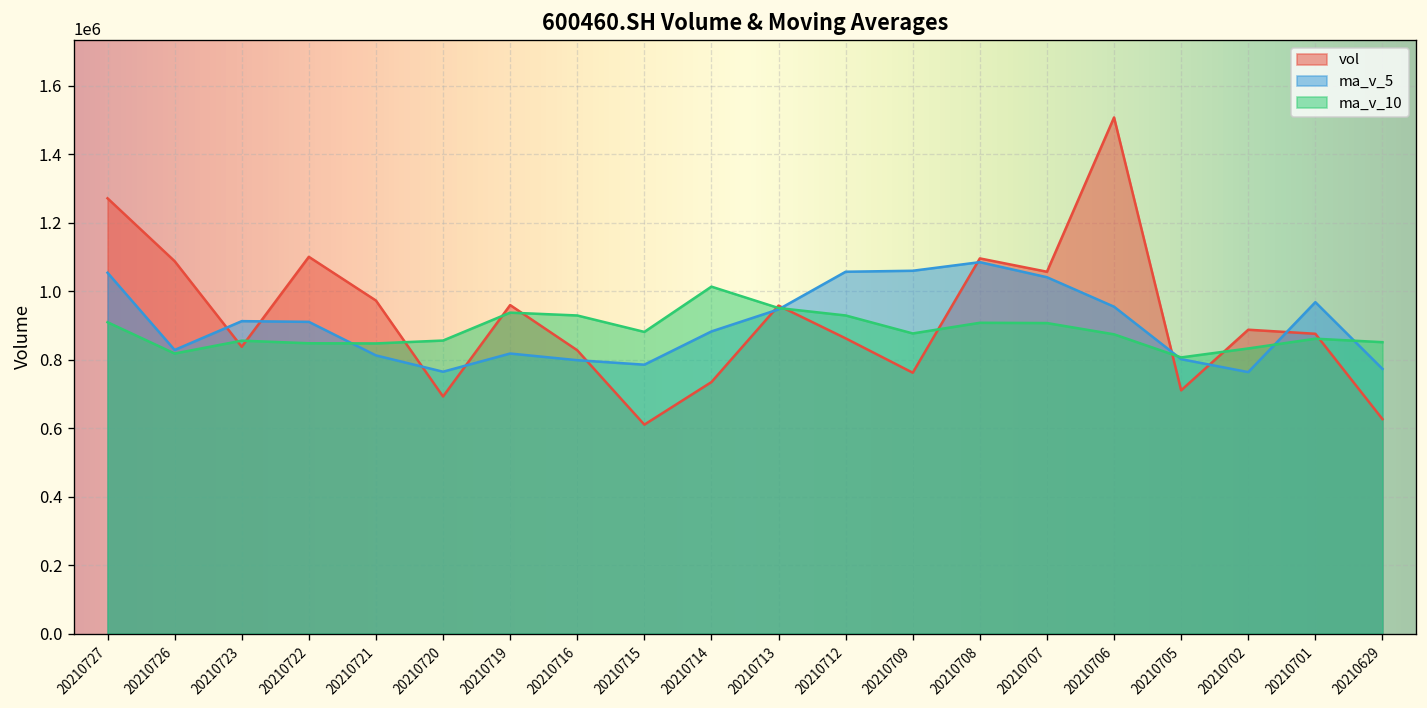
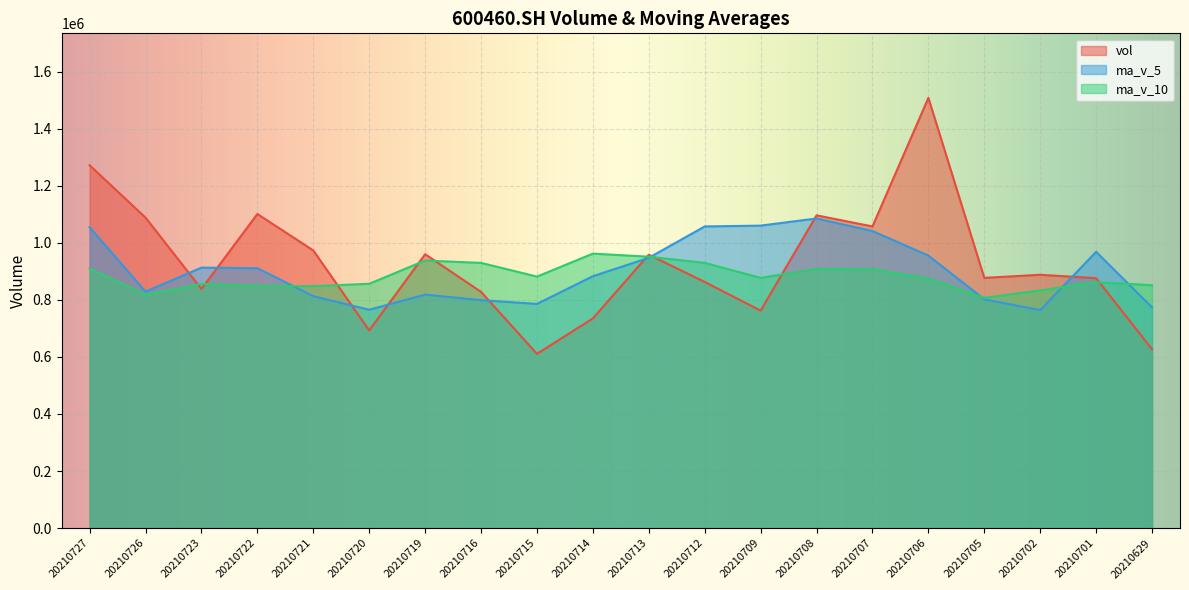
  {
    "vol": {
      "20210727": 1270000,
      "20210726": 1090000,
      "20210723": 840000,
      "20210722": 1100000,
      "20210721": 970000,
      "20210720": 690000,
      "20210719": 960000,
      "20210716": 830000,
      "20210715": 610000,
      "20210714": 740000,
      "20210712": 860000,
      "20210709": 760000,
      "20210708": 1100000,
      "20210707": 1060000,
      "20210706": 1510000,
-     "20210705": 710000,
+     "20210705": 880000,
      "20210702": 890000,
      "20210701": 880000,
      "20210629": 630000
    },
    "ma_v_5": {
      "20210727": 1050000,
      "20210726": 830000,
      "20210723": 910000,
      "20210722": 910000,
      "20210721": 810000,
      "20210720": 770000,
      "20210719": 820000,
      "20210716": 800000,
      "20210715": 790000,
      "20210714": 880000,
      "20210712": 1060000,
      "20210709": 1060000,
      "20210708": 1090000,
      "20210707": 1040000,
      "20210706": 960000,
      "20210702": 760000,
      "20210701": 970000,
      "20210629": 770000
    },
    "ma_v_10": {
      "20210727": 910000,
      "20210726": 820000,
      "20210723": 860000,
      "20210722": 850000,
      "20210721": 850000,
      "20210720": 860000,
      "20210719": 940000,
      "20210716": 930000,
      "20210715": 880000,
-     "20210714": 1010000,
+     "20210714": 960000,
      "20210712": 930000,
      "20210709": 880000,
      "20210708": 910000,
      "20210707": 910000,
      "20210706": 870000,
      "20210702": 830000,
      "20210701": 860000,
      "20210629": 850000
    }
  }
